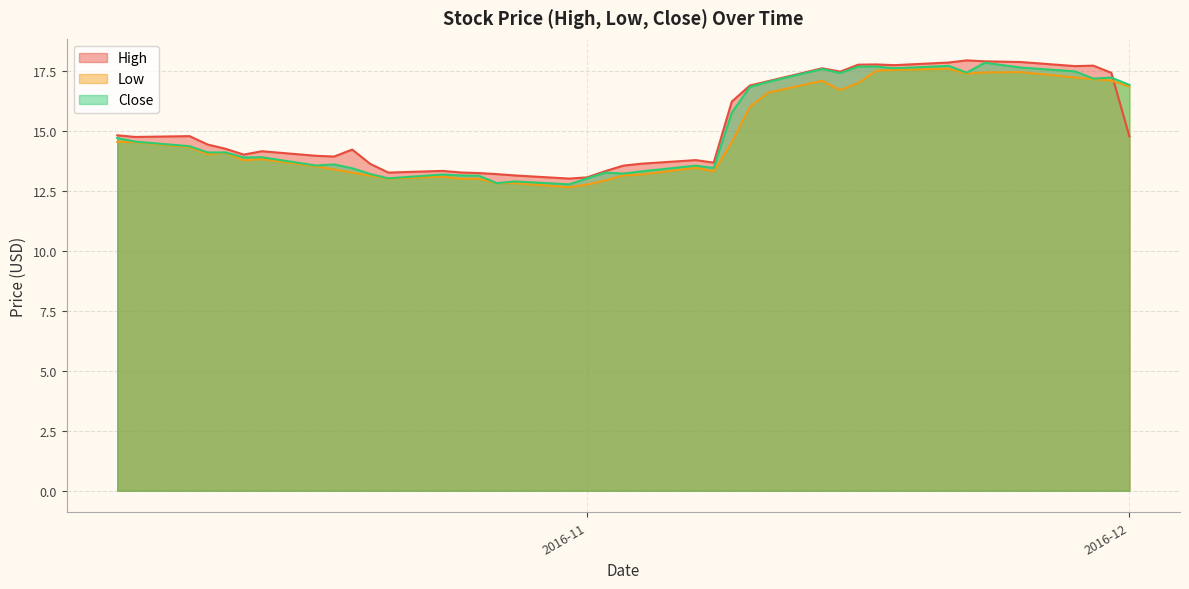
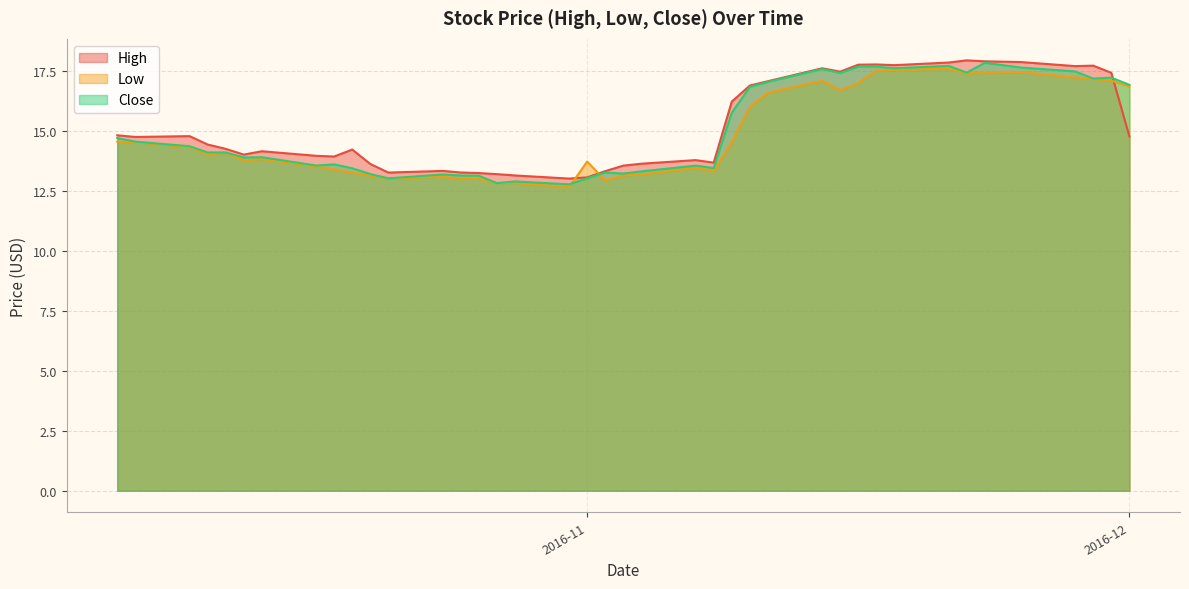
  {
    "High": {
      "2016-12": 14.8
    },
    "Low": {
-     "2016-11": 12.8
+     "2016-11": 13.7
    }
  }
